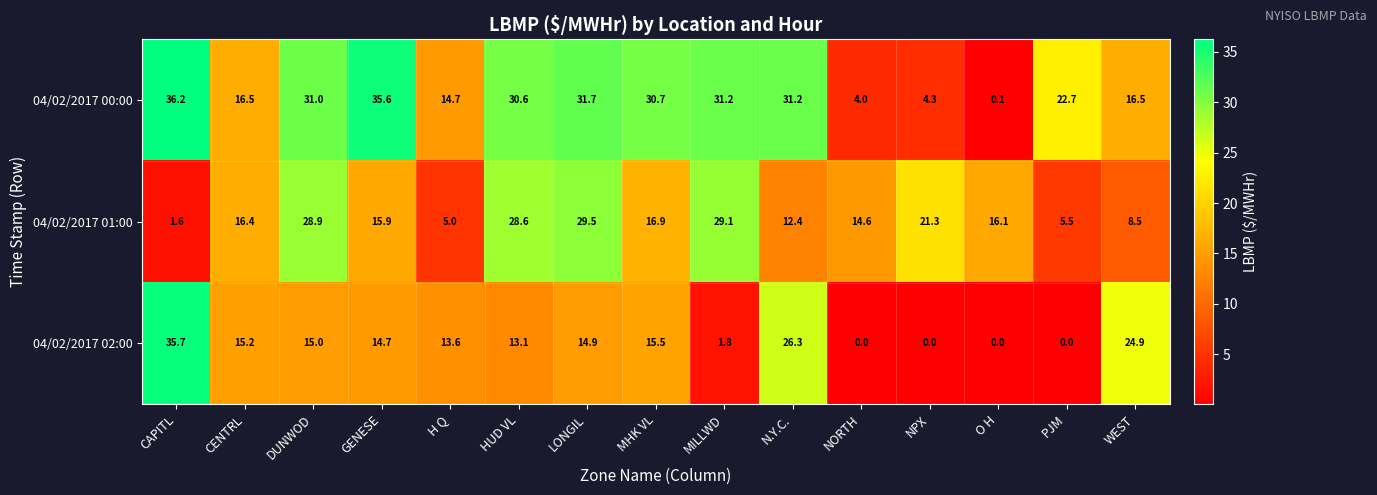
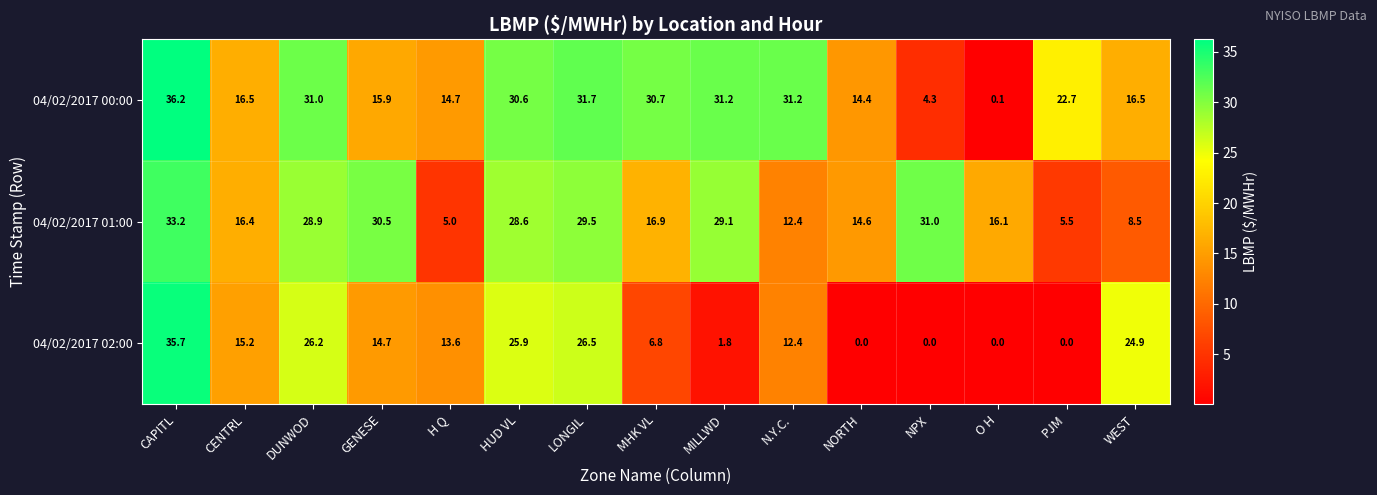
  {
    "04/02/2017 00:00": {
      "CAPITL": 36.2,
      "CENTRL": 16.5,
      "DUNWOD": 31.0,
-     "GENESE": 35.6,
+     "GENESE": 15.9,
      "H Q": 14.7,
      "HUD VL": 30.6,
      "LONGIL": 31.7,
      "MHK VL": 30.7,
      "MILLWD": 31.2,
      "N.Y.C.": 31.2,
-     "NORTH": 4.0,
+     "NORTH": 14.4,
      "NPX": 4.3,
      "O H": 0.1,
      "PJM": 22.7,
      "WEST": 16.5
    },
    "04/02/2017 01:00": {
-     "CAPITL": 1.6,
+     "CAPITL": 33.2,
      "CENTRL": 16.4,
      "DUNWOD": 28.9,
-     "GENESE": 15.9,
+     "GENESE": 30.5,
      "H Q": 5.0,
      "HUD VL": 28.6,
      "LONGIL": 29.5,
      "MHK VL": 16.9,
      "MILLWD": 29.1,
      "N.Y.C.": 12.4,
      "NORTH": 14.6,
-     "NPX": 21.3,
+     "NPX": 31.0,
      "O H": 16.1,
      "PJM": 5.5,
      "WEST": 8.5
    },
    "04/02/2017 02:00": {
      "CAPITL": 35.7,
      "CENTRL": 15.2,
-     "DUNWOD": 15.0,
+     "DUNWOD": 26.2,
      "GENESE": 14.7,
      "H Q": 13.6,
-     "HUD VL": 13.1,
-     "LONGIL": 14.9,
-     "MHK VL": 15.5,
+     "HUD VL": 25.9,
+     "LONGIL": 26.5,
+     "MHK VL": 6.8,
      "MILLWD": 1.8,
-     "N.Y.C.": 26.3,
+     "N.Y.C.": 12.4,
      "NORTH": 0.0,
      "NPX": 0.0,
      "O H": 0.0,
      "PJM": 0.0,
      "WEST": 24.9
    }
  }
